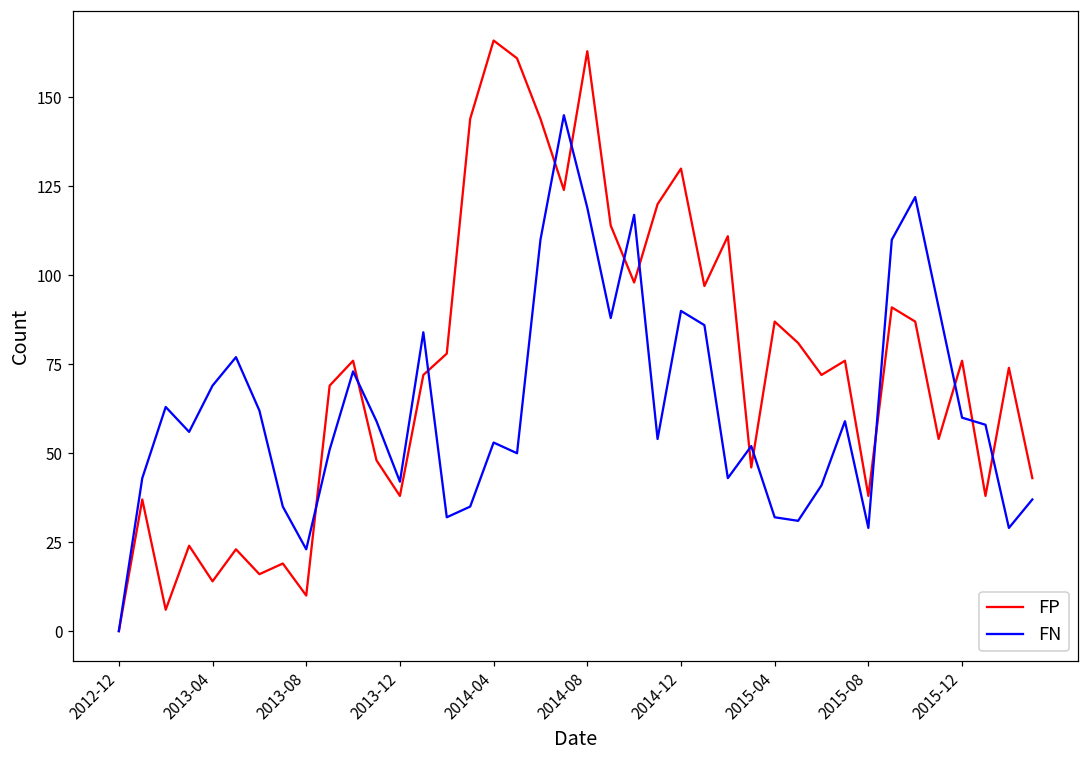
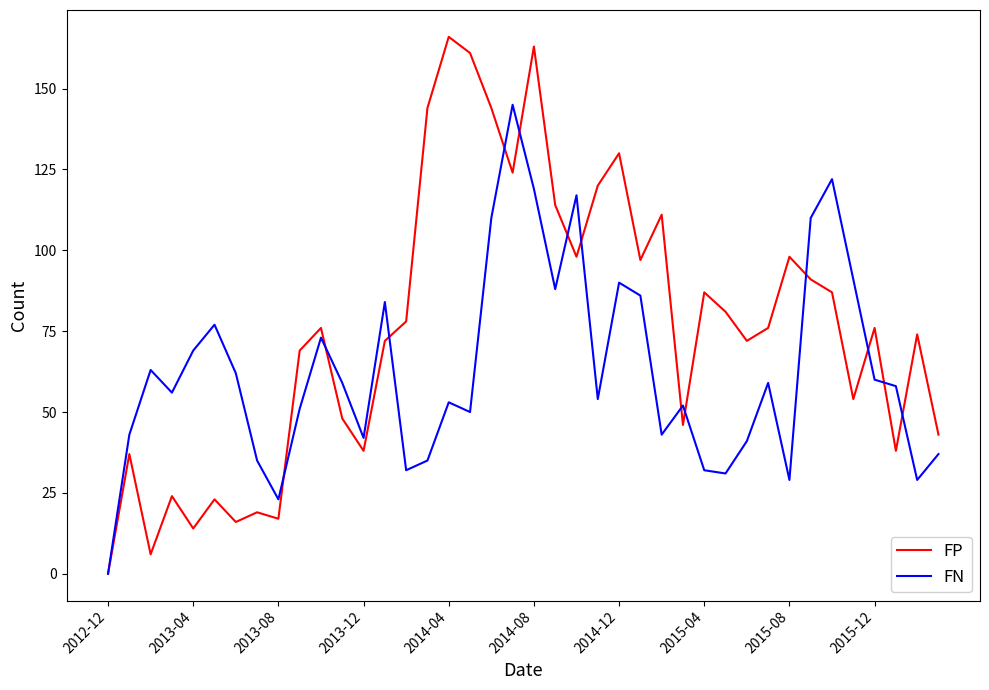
  {
    "FP": {
      "2013-04": 14,
-     "2013-08": 10,
+     "2013-08": 17,
      "2013-12": 38,
      "2014-04": 166,
      "2014-08": 163,
      "2014-12": 130,
      "2015-04": 87,
-     "2015-08": 38,
+     "2015-08": 98,
      "2015-12": 76
    },
    "FN": {
      "2013-04": 69,
      "2013-08": 23,
      "2013-12": 42,
      "2014-04": 53,
      "2014-08": 119,
      "2014-12": 90,
      "2015-04": 32,
      "2015-08": 29,
      "2015-12": 60
    }
  }
